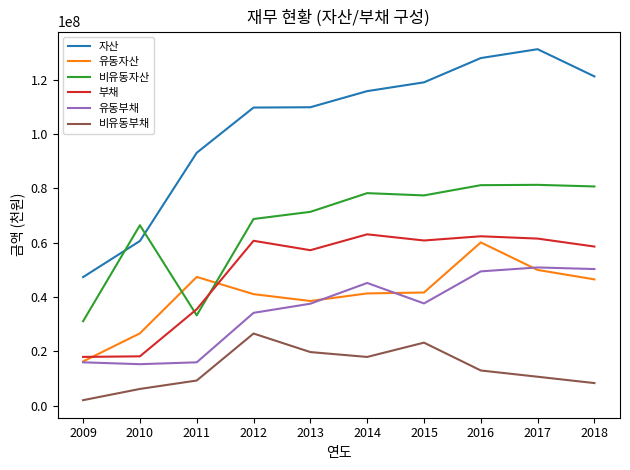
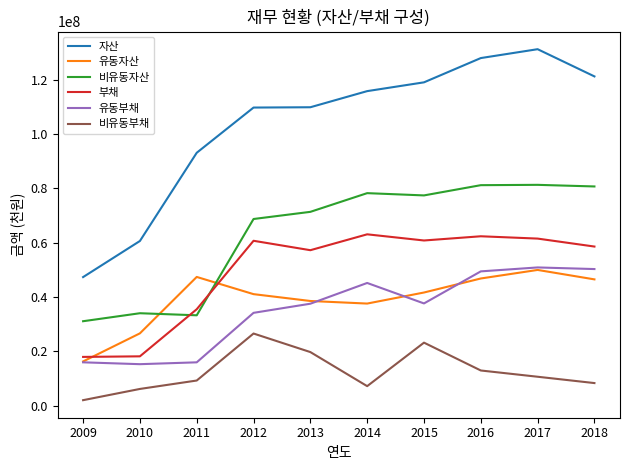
  {
    "자산": {
      "2009": 47000000,
      "2010": 61000000,
      "2011": 93000000,
      "2012": 110000000,
      "2013": 110000000,
      "2014": 116000000,
      "2015": 119000000,
      "2016": 128000000,
      "2017": 131000000,
      "2018": 121000000
    },
    "유동자산": {
      "2010": 27000000,
      "2011": 47000000,
      "2012": 41000000,
      "2013": 39000000,
-     "2014": 41000000,
+     "2014": 38000000,
      "2015": 42000000,
-     "2016": 60000000,
+     "2016": 47000000,
      "2018": 46000000
    },
    "비유동자산": {
      "2009": 31000000,
-     "2010": 66000000,
+     "2010": 34000000,
      "2011": 33000000,
      "2012": 69000000,
      "2013": 71000000,
      "2014": 78000000,
      "2015": 77000000,
      "2016": 81000000,
      "2017": 81000000,
      "2018": 81000000
    },
    "부채": {
      "2009": 18000000,
      "2010": 18000000,
      "2011": 35000000,
      "2012": 61000000,
      "2013": 57000000,
      "2014": 63000000,
      "2015": 61000000,
      "2016": 62000000,
      "2017": 62000000,
      "2018": 59000000
    },
    "유동부채": {
      "2010": 15000000,
      "2011": 16000000,
      "2012": 34000000,
      "2013": 38000000,
      "2014": 45000000,
      "2015": 38000000,
      "2016": 49000000,
      "2018": 50000000
    },
    "비유동부채": {
      "2009": 2000000,
      "2010": 6000000,
      "2011": 9000000,
      "2012": 27000000,
      "2013": 20000000,
-     "2014": 18000000,
+     "2014": 7000000,
      "2015": 23000000,
      "2016": 13000000,
      "2017": 11000000,
      "2018": 8000000
    }
  }
